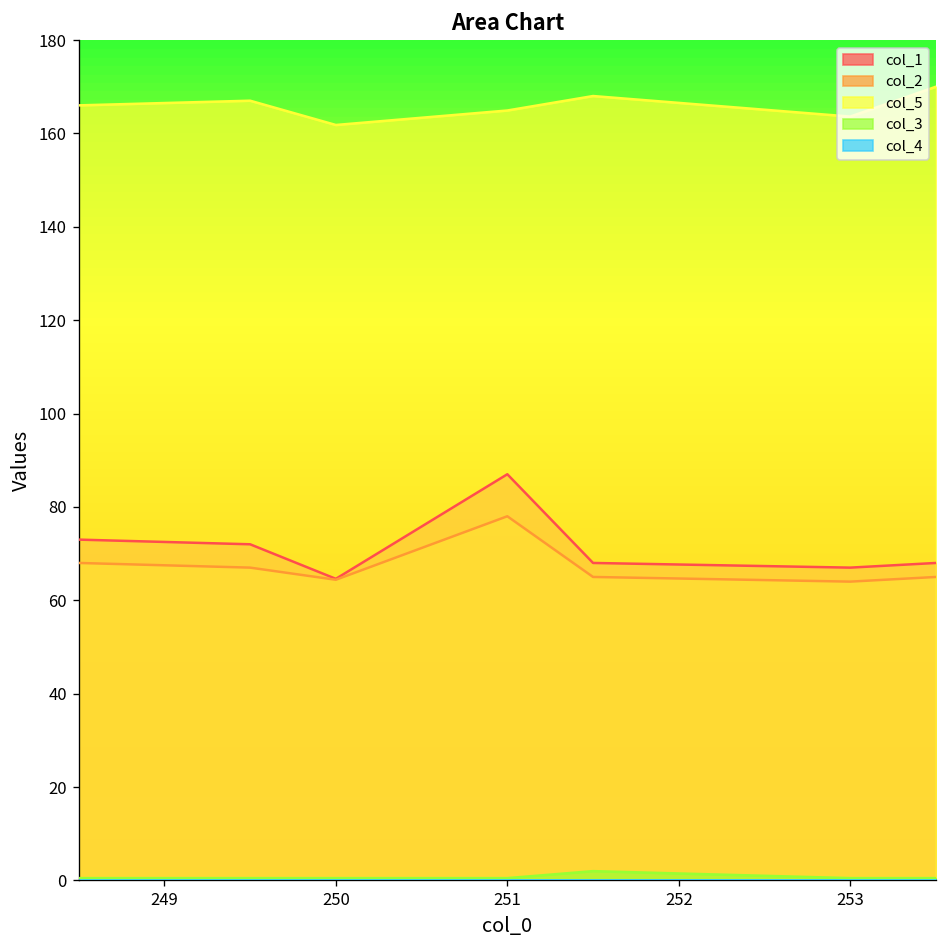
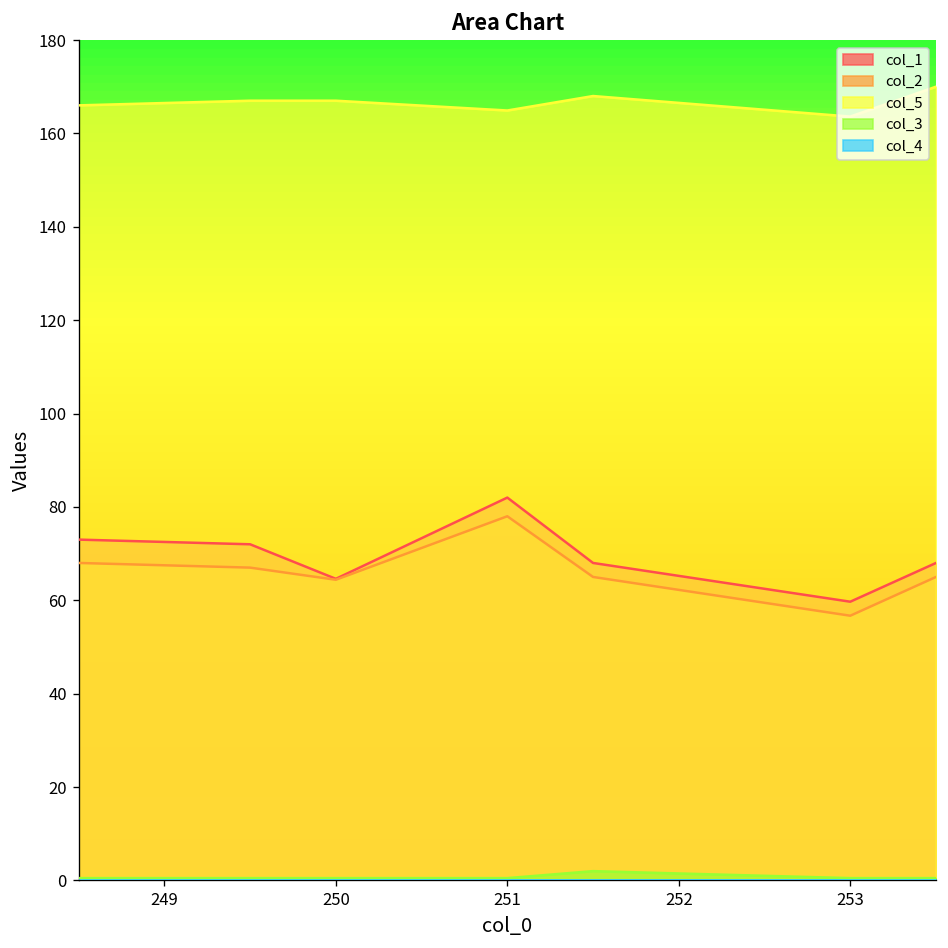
  {
    "col_1": {
-     "251": 87,
-     "253": 67
+     "251": 82,
+     "253": 60
    },
    "col_2": {
      "251": 78,
-     "253": 64
+     "253": 57
    },
    "col_5": {
-     "250": 162,
+     "250": 167,
      "251": 165
    }
  }
